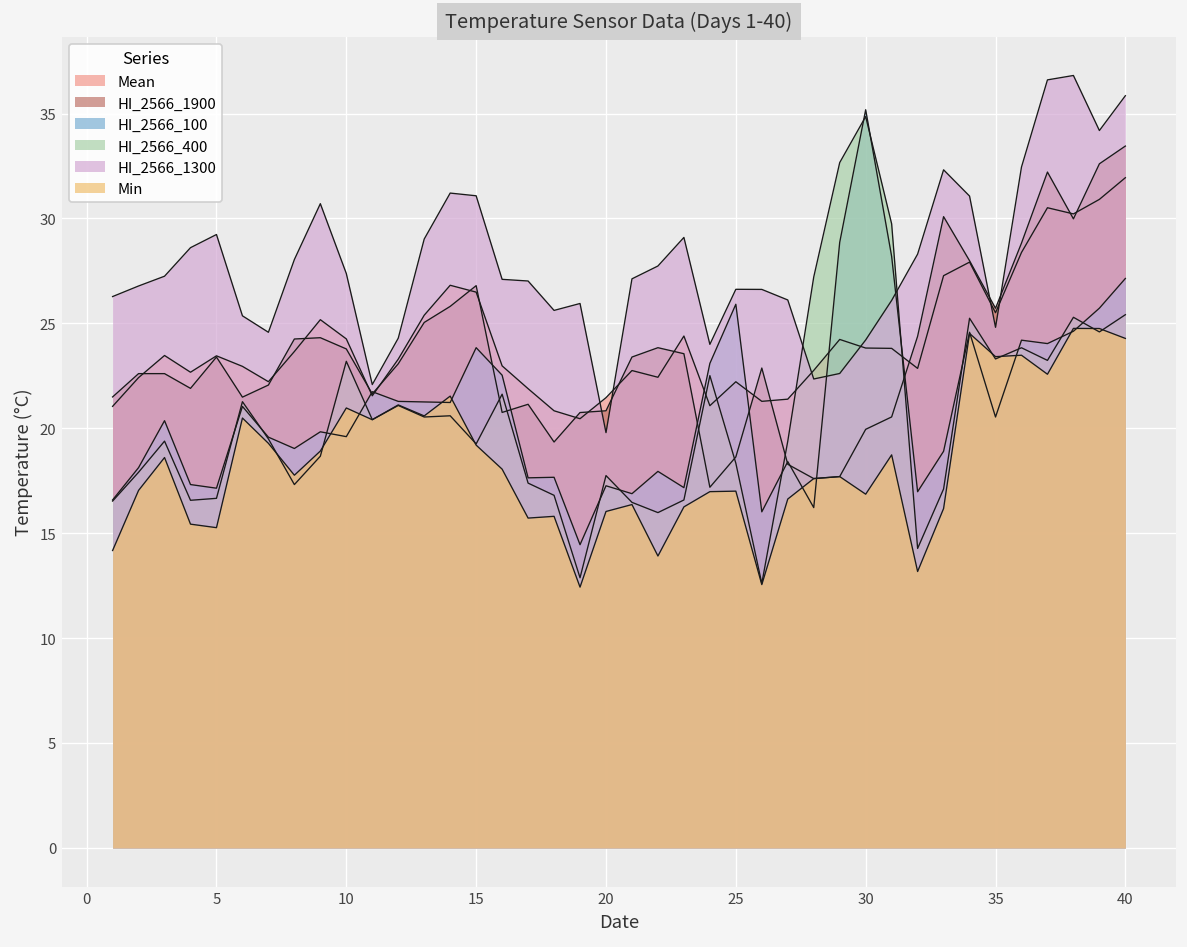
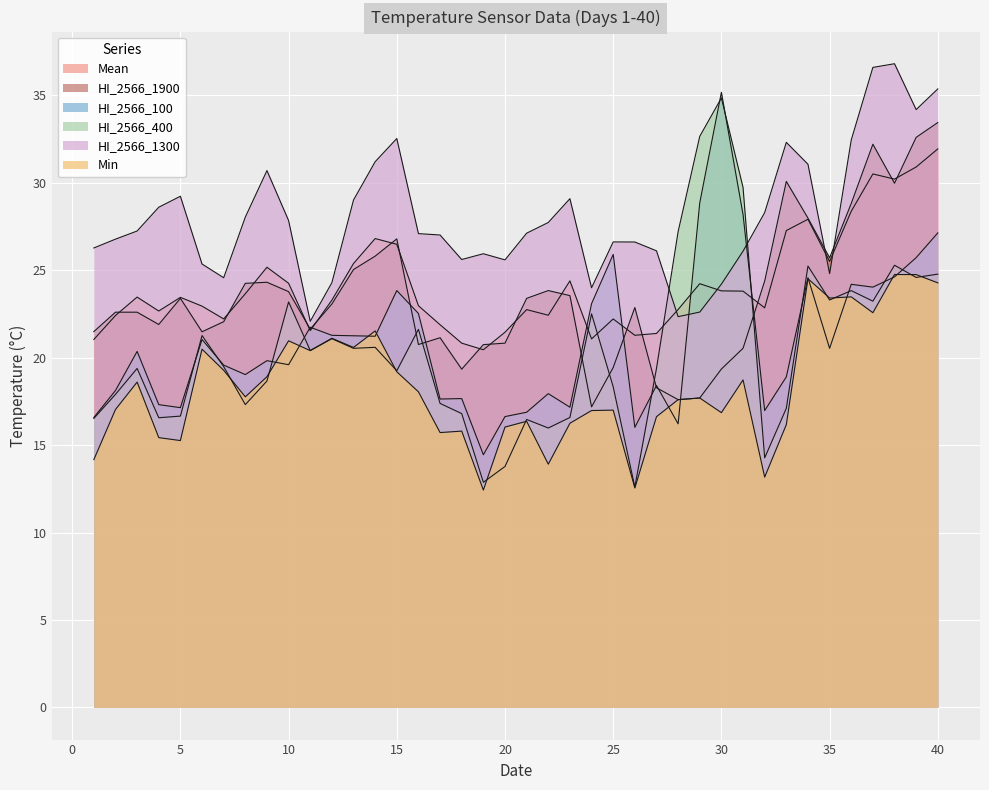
  {
    "HI_2566_1900": {
      "10": 23.8,
      "15": 26.8,
      "20": 20.8,
-     "25": 18.6,
-     "30": 19.9,
+     "25": 19.4,
+     "30": 19.4,
      "35": 25.7,
      "40": 33.4
    },
    "HI_2566_100": {
      "5": 17.1,
      "10": 19.6,
      "15": 23.8,
-     "20": 17.3,
+     "20": 16.6,
      "25": 25.9,
      "30": 35.2,
      "35": 20.5,
      "40": 27.1
    },
    "HI_2566_400": {
      "5": 16.7,
      "10": 23.2,
-     "20": 17.7,
+     "20": 13.8,
      "25": 18.3,
      "30": 34.9,
-     "40": 25.4
+     "40": 24.8
    },
    "HI_2566_1300": {
      "5": 29.2,
-     "10": 27.4,
-     "15": 31.1,
-     "20": 19.8,
+     "10": 27.8,
+     "15": 32.5,
+     "20": 25.6,
      "25": 26.6,
      "30": 24.2,
      "35": 24.8,
-     "40": 35.8
+     "40": 35.4
    }
  }
